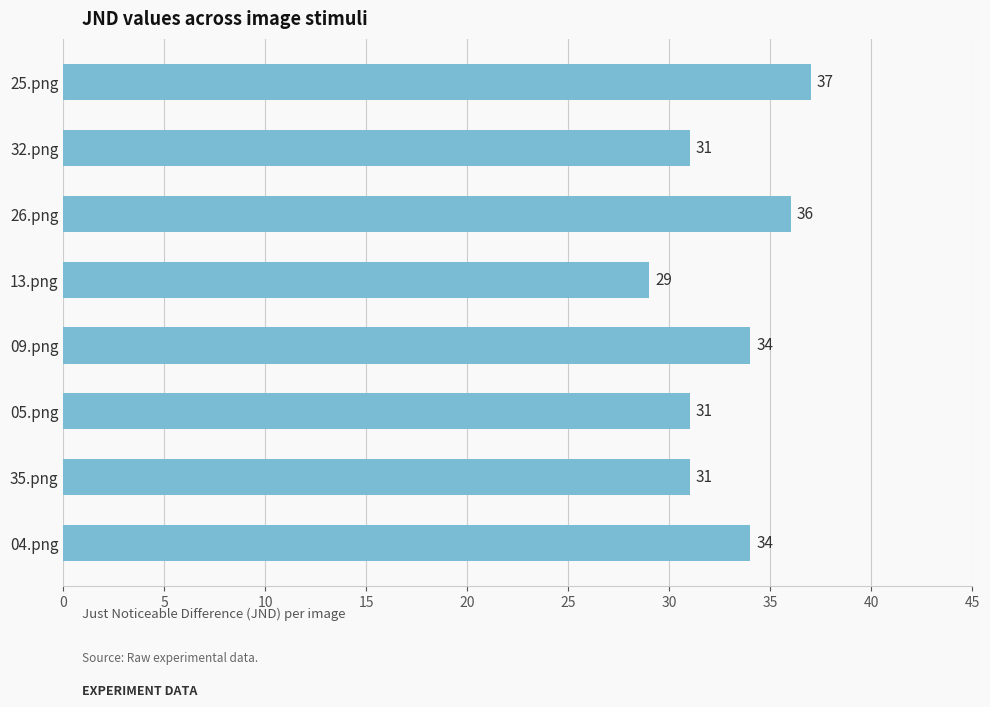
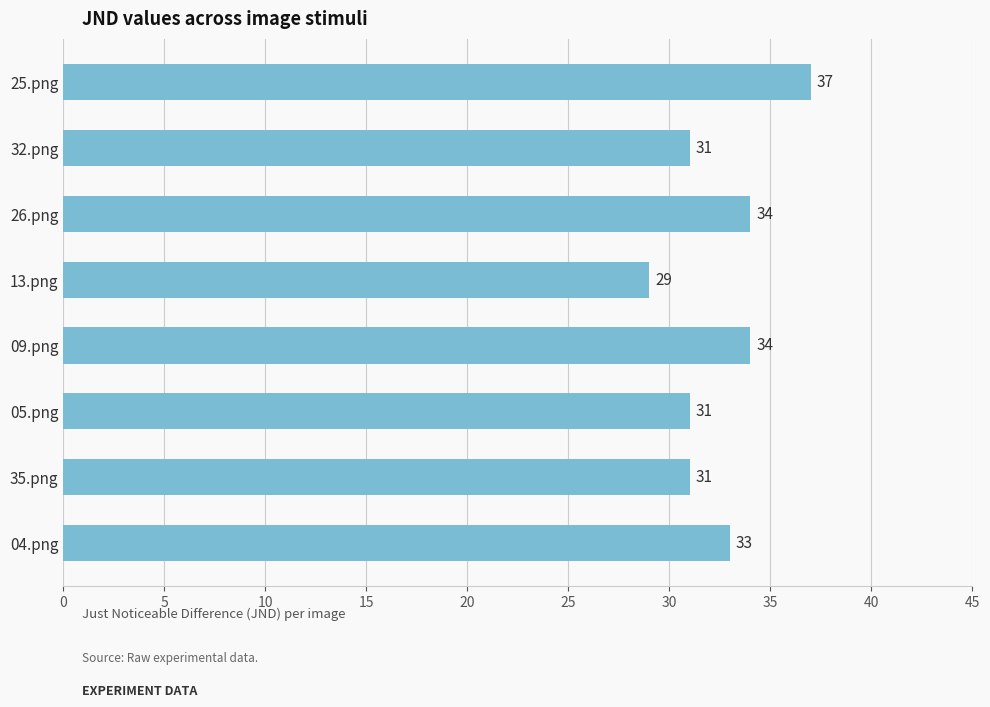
  {
    "25.png": 37,
    "32.png": 31,
-   "26.png": 36,
+   "26.png": 34,
    "13.png": 29,
    "09.png": 34,
    "05.png": 31,
    "35.png": 31,
-   "04.png": 34
+   "04.png": 33
  }
